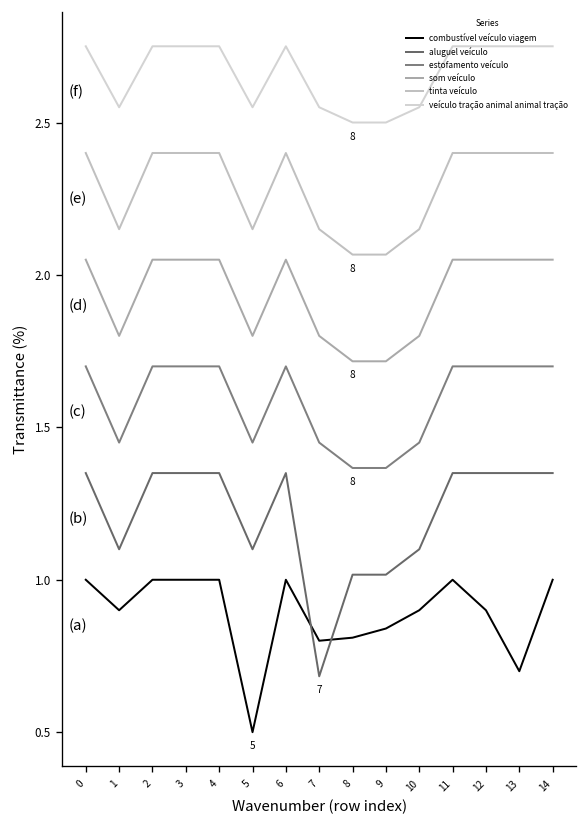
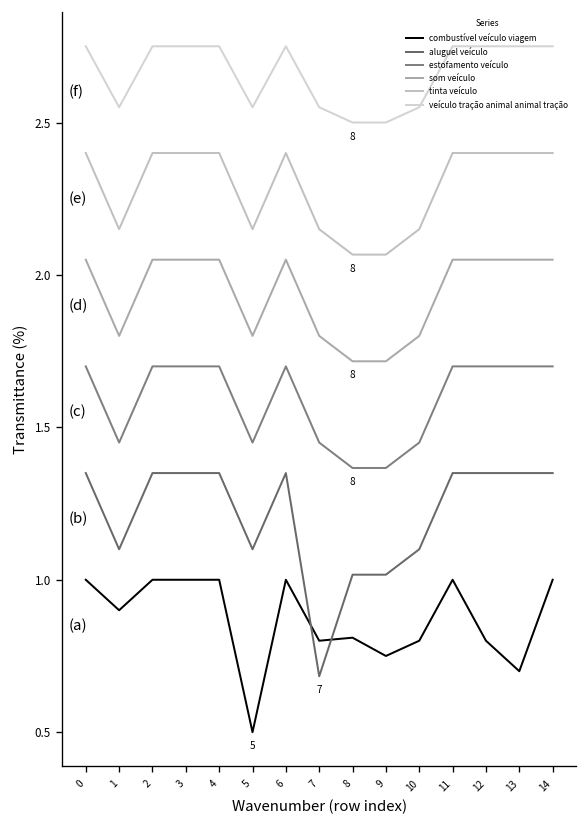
  {
    "combustível veículo viagem": {
      "0": 1.00,
      "1": 0.90,
      "2": 1.00,
      "3": 1.00,
      "4": 1.00,
      "6": 1.00,
      "7": 0.80,
      "8": 0.81,
-     "9": 0.84,
-     "10": 0.90,
+     "9": 0.75,
+     "10": 0.80,
      "11": 1.00,
-     "12": 0.90,
+     "12": 0.80,
      "13": 0.70,
      "14": 1.00
    }
  }
